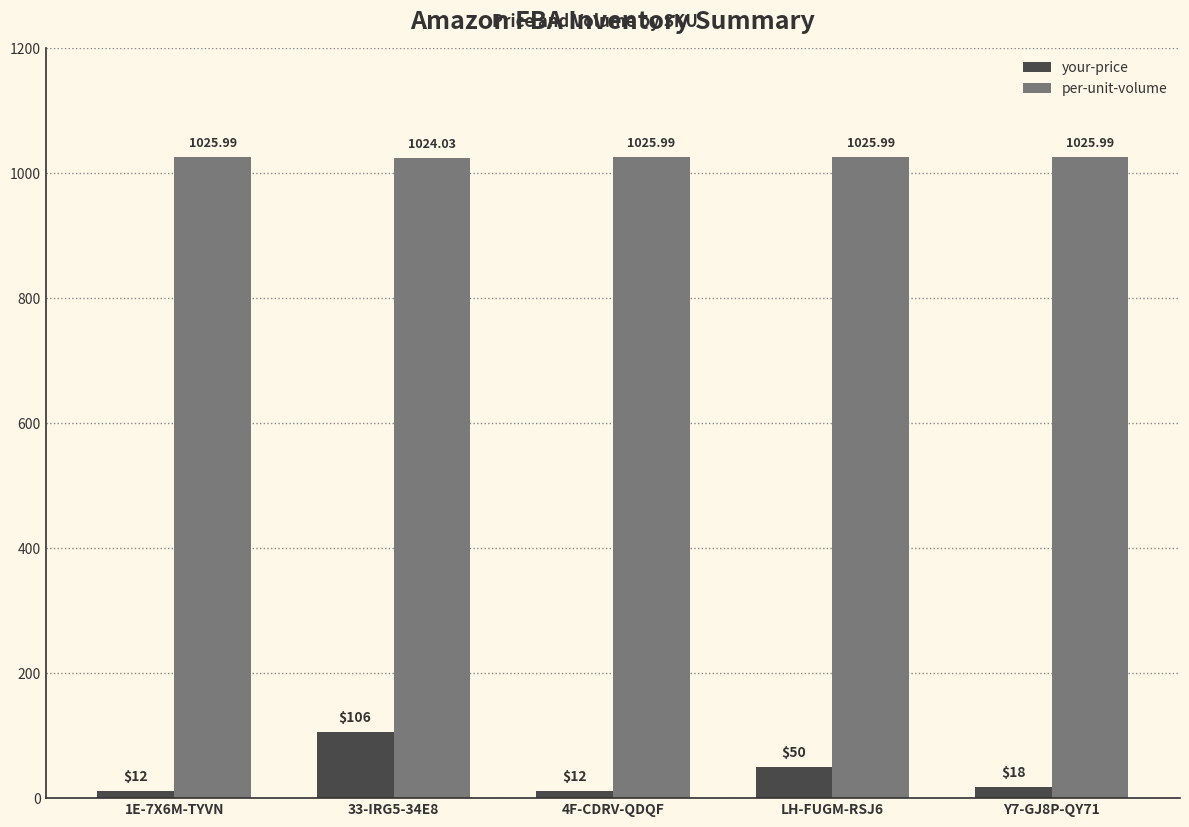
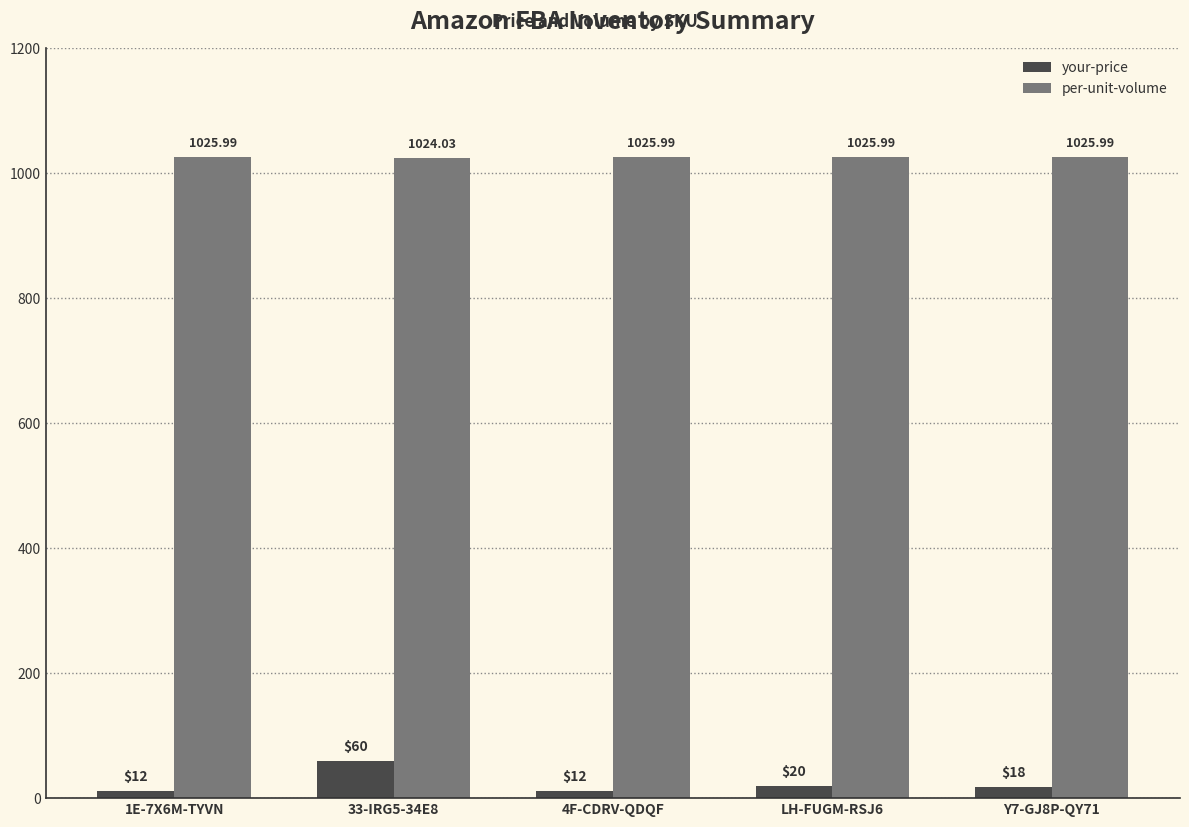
  {
    "your-price": {
      "1E-7X6M-TYVN": "$12",
-     "33-IRG5-34E8": "$106",
+     "33-IRG5-34E8": "$60",
      "4F-CDRV-QDQF": "$12",
-     "LH-FUGM-RSJ6": "$50",
+     "LH-FUGM-RSJ6": "$20",
      "Y7-GJ8P-QY71": "$18"
    },
    "per-unit-volume": {
      "1E-7X6M-TYVN": "1025.99",
      "33-IRG5-34E8": "1024.03",
      "4F-CDRV-QDQF": "1025.99",
      "LH-FUGM-RSJ6": "1025.99",
      "Y7-GJ8P-QY71": "1025.99"
    }
  }
